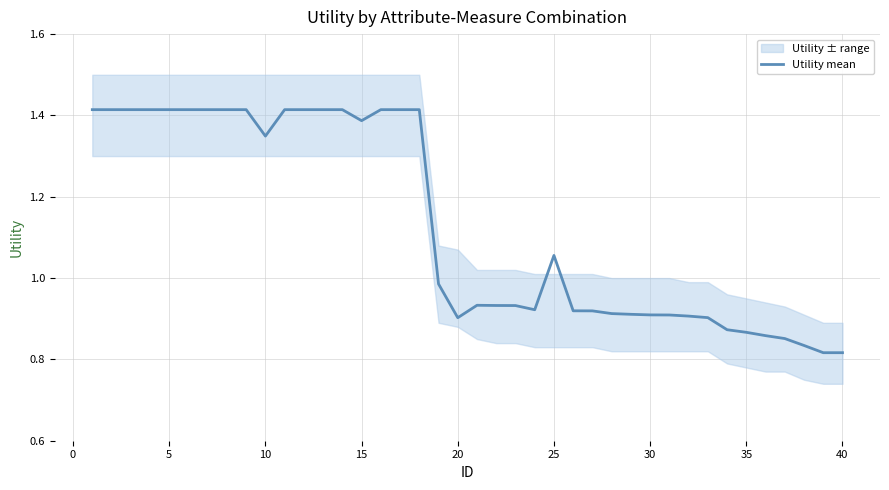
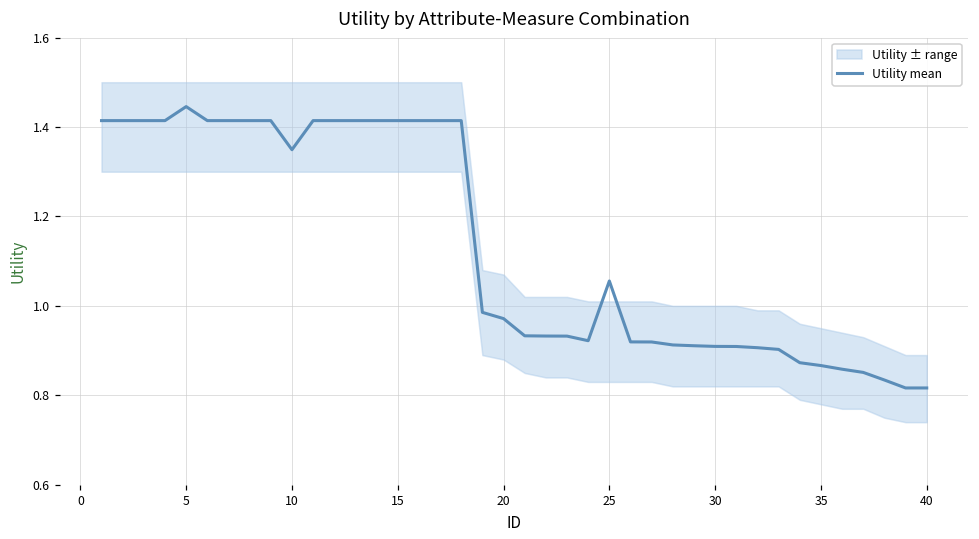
  {
    "Utility mean": {
-     "5": 1.41,
+     "5": 1.45,
      "10": 1.35,
-     "15": 1.39,
-     "20": 0.90,
+     "15": 1.41,
+     "20": 0.97,
      "25": 1.06,
      "30": 0.91,
      "35": 0.87,
      "40": 0.82
    }
  }
